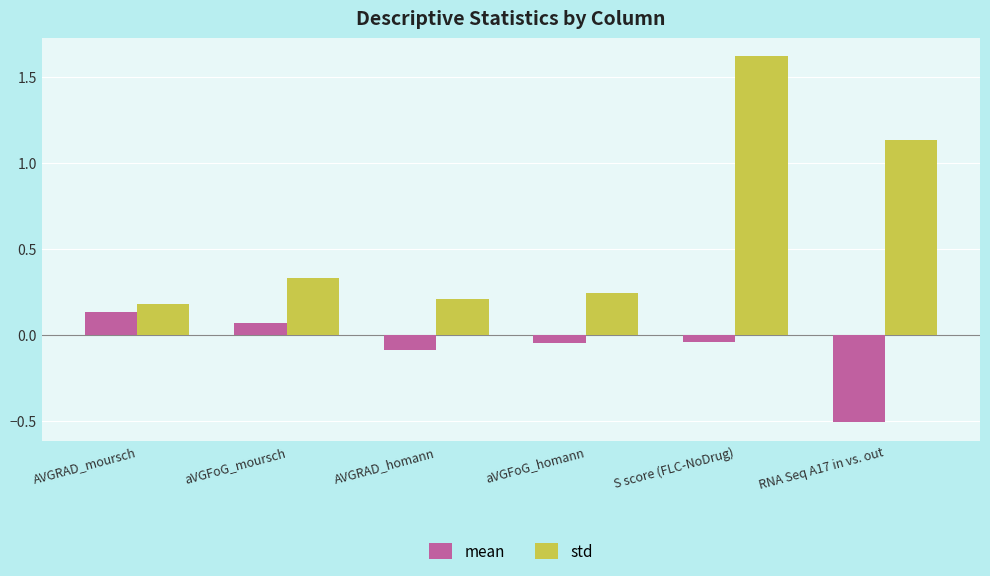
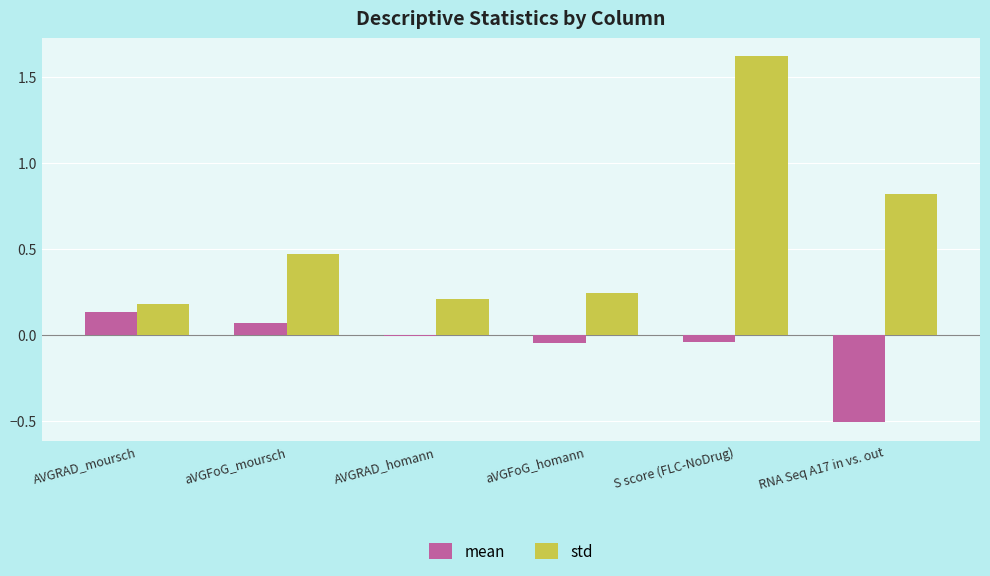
  {
    "mean": {
      "AVGRAD_moursch": 0.13,
      "aVGFoG_moursch": 0.07,
-     "AVGRAD_homann": -0.09,
+     "AVGRAD_homann": -0.01,
      "aVGFoG_homann": -0.05,
      "S score (FLC-NoDrug)": -0.04,
      "RNA Seq A17 in vs. out": -0.51
    },
    "std": {
      "AVGRAD_moursch": 0.18,
-     "aVGFoG_moursch": 0.33,
+     "aVGFoG_moursch": 0.47,
      "AVGRAD_homann": 0.21,
      "aVGFoG_homann": 0.24,
      "S score (FLC-NoDrug)": 1.62,
-     "RNA Seq A17 in vs. out": 1.13
+     "RNA Seq A17 in vs. out": 0.82
    }
  }
